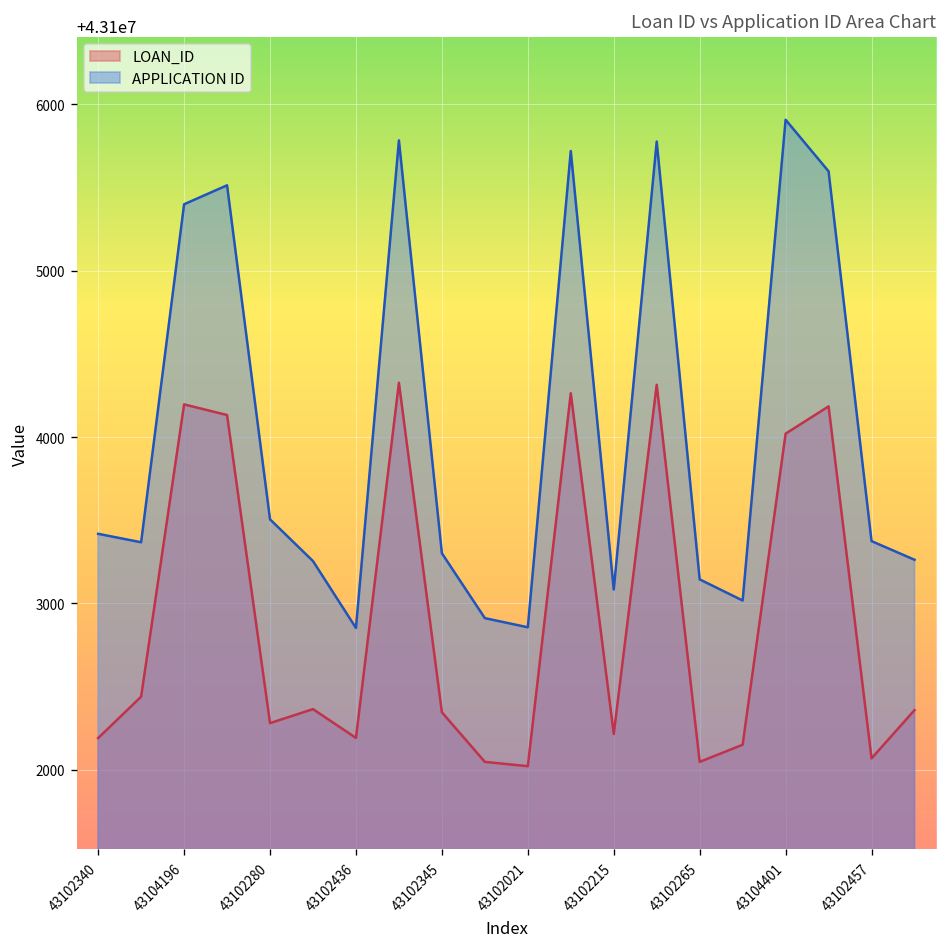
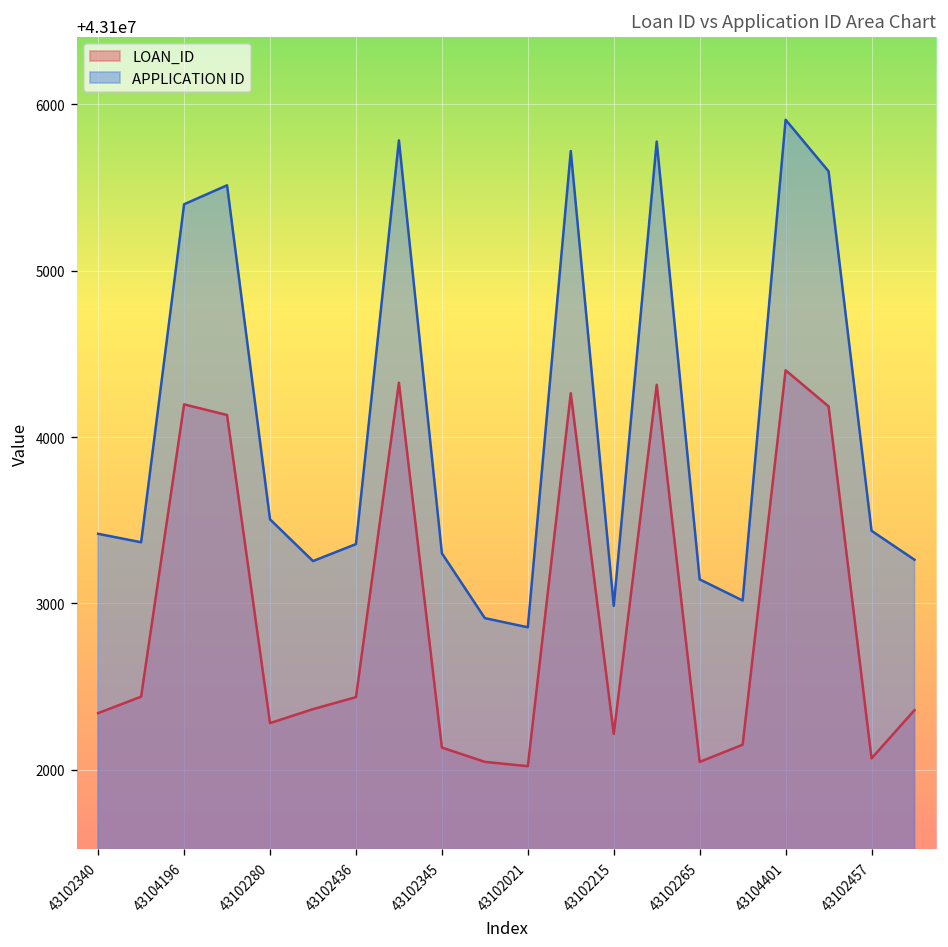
  {
    "LOAN_ID": {
-     "43102340": 43102190,
+     "43102340": 43102340,
      "43104196": 43104200,
      "43102280": 43102280,
-     "43102436": 43102190,
-     "43102345": 43102350,
+     "43102436": 43102440,
+     "43102345": 43102130,
      "43102021": 43102020,
      "43102215": 43102220,
      "43102265": 43102050,
-     "43104401": 43104020,
+     "43104401": 43104400,
      "43102457": 43102070
    },
    "APPLICATION ID": {
      "43102340": 43103420,
      "43104196": 43105400,
      "43102280": 43103510,
-     "43102436": 43102850,
+     "43102436": 43103360,
      "43102345": 43103300,
      "43102021": 43102860,
-     "43102215": 43103080,
+     "43102215": 43102990,
      "43102265": 43103140,
      "43104401": 43105910,
-     "43102457": 43103370
+     "43102457": 43103440
    }
  }
